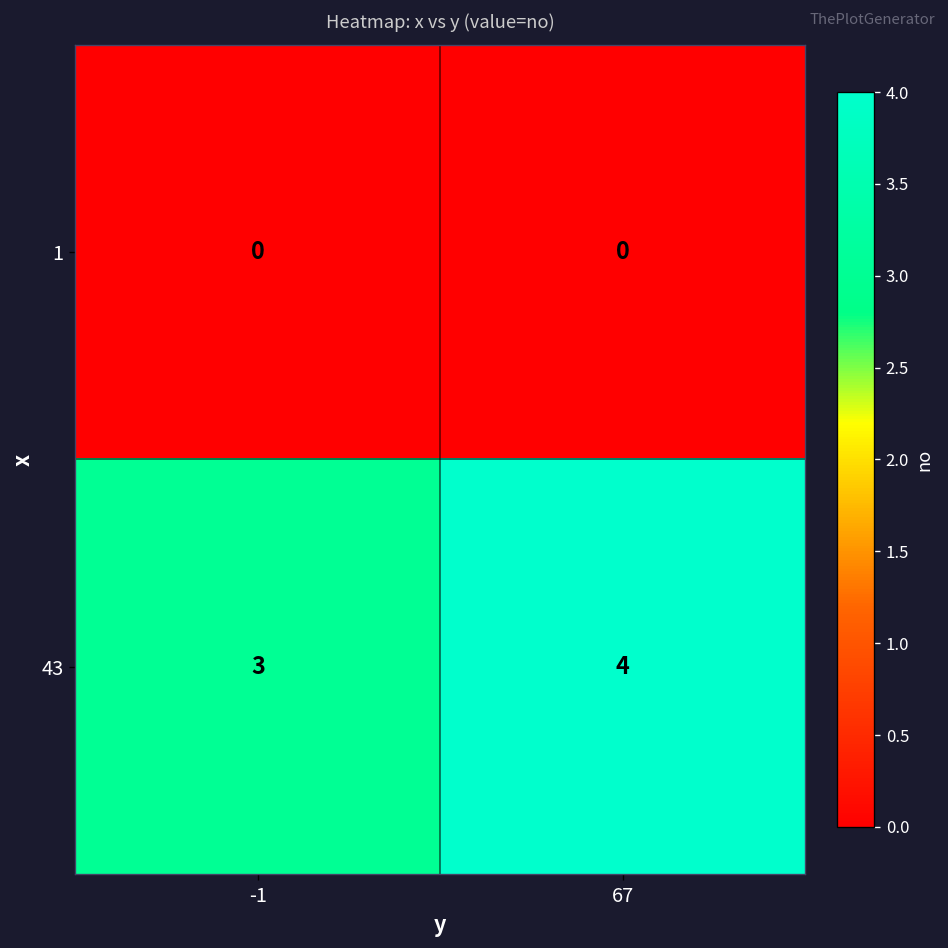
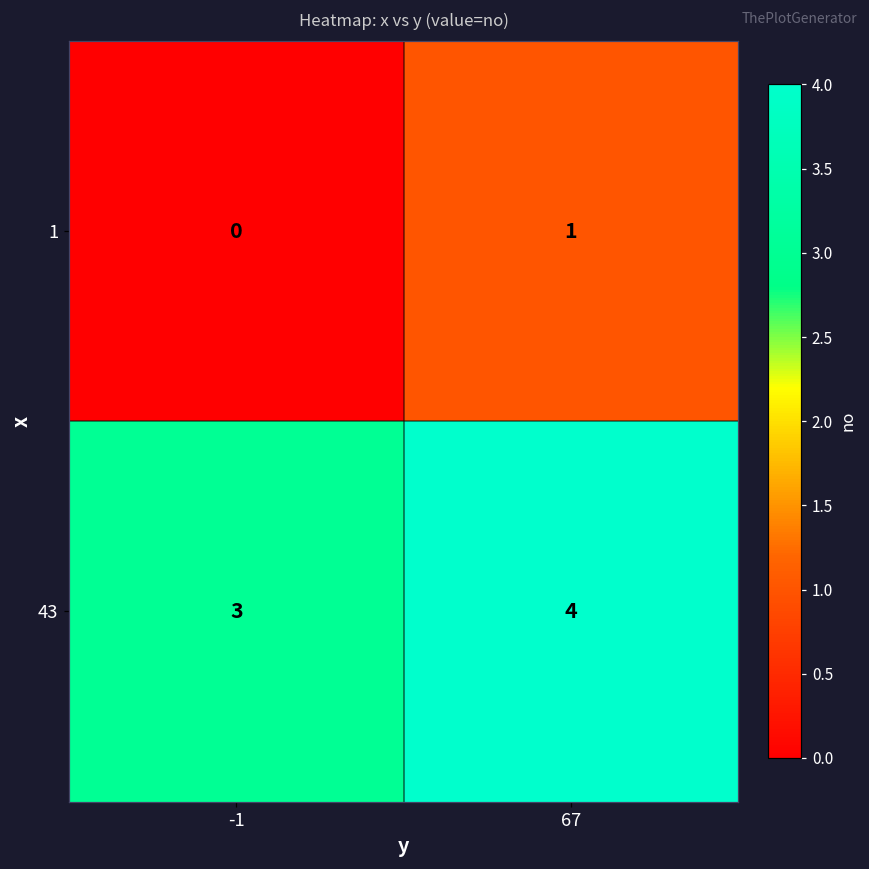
  {
    "1": {
      "-1": 0,
-     "67": 0
+     "67": 1
    },
    "43": {
      "-1": 3,
      "67": 4
    }
  }
